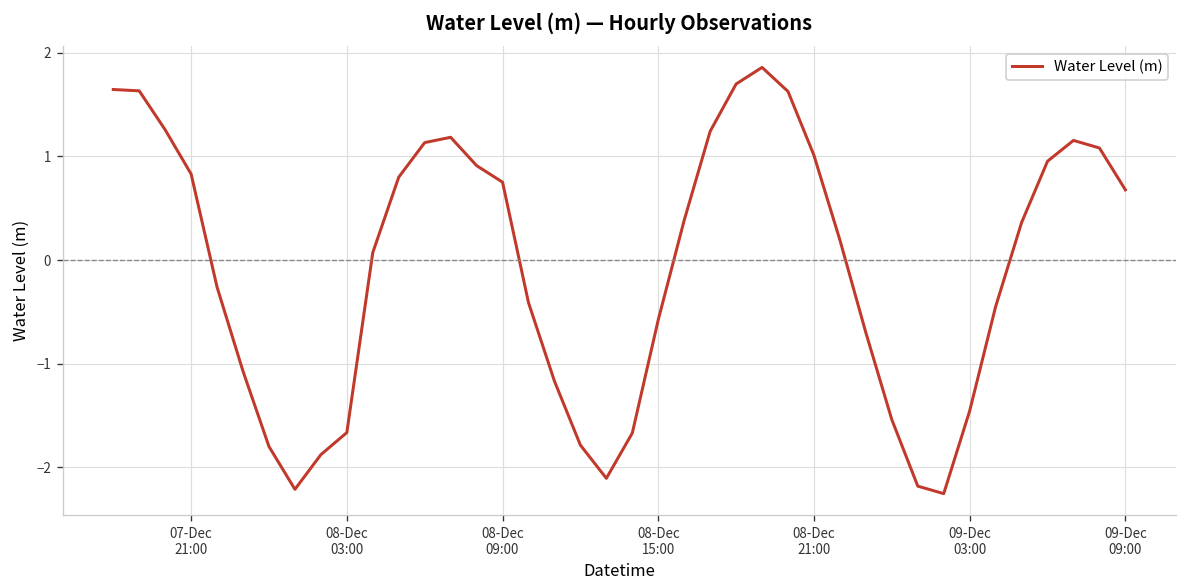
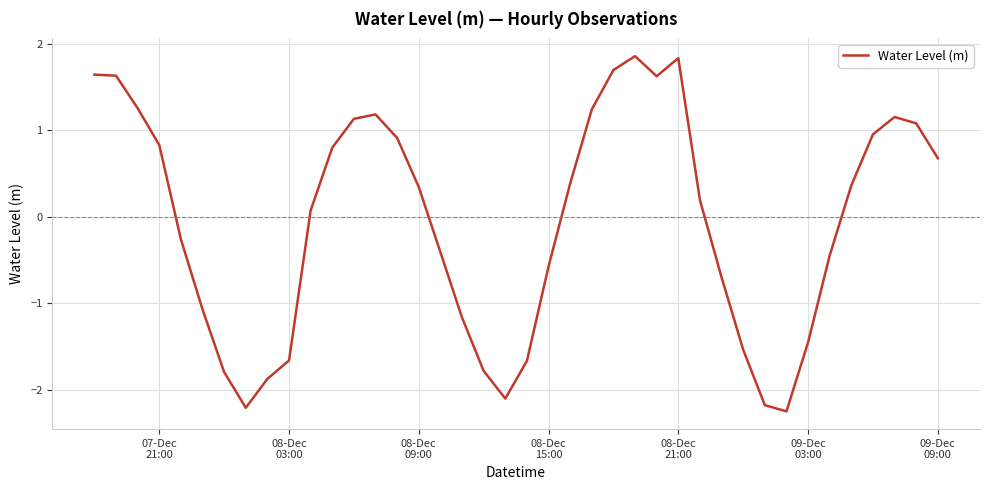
  {
    "07-Dec 21:00": 0.8,
    "08-Dec 03:00": -1.7,
-   "08-Dec 09:00": 0.8,
+   "08-Dec 09:00": 0.3,
    "08-Dec 15:00": -0.6,
-   "08-Dec 21:00": 1.0,
+   "08-Dec 21:00": 1.8,
    "09-Dec 03:00": -1.5,
    "09-Dec 09:00": 0.7
  }
